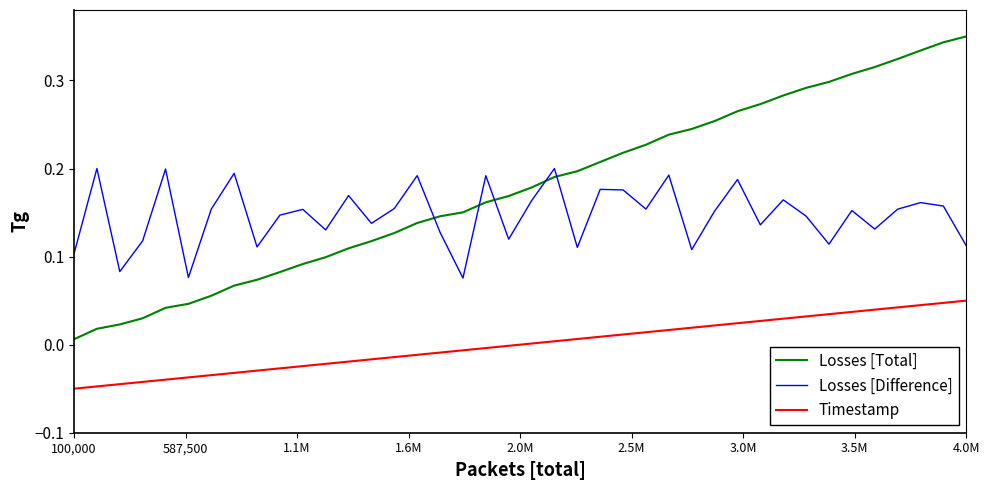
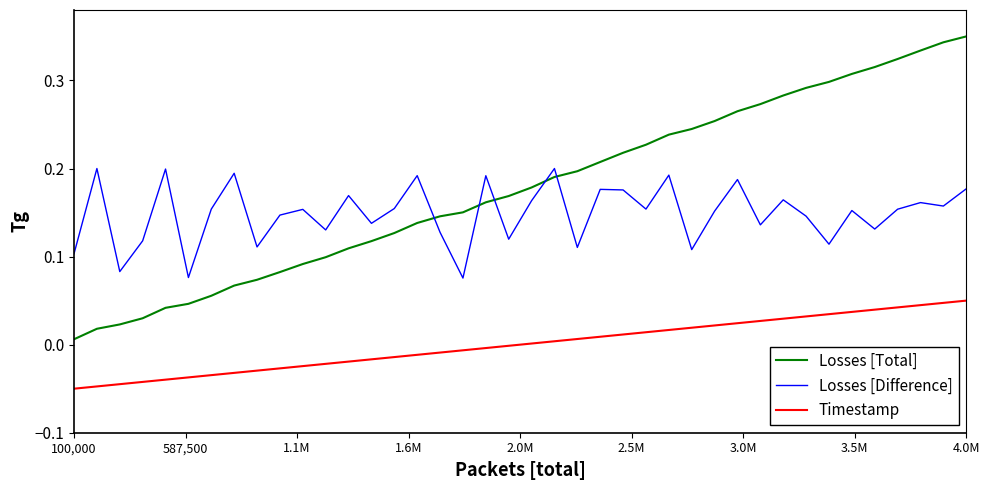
  {
    "Losses [Total]": {
      "100,000": 0.01,
      "4.0M": 0.35
    },
    "Losses [Difference]": {
      "100,000": 0.10,
-     "4.0M": 0.11
+     "4.0M": 0.18
    },
    "Timestamp": {
      "100,000": -0.05,
      "4.0M": 0.05
    }
  }
